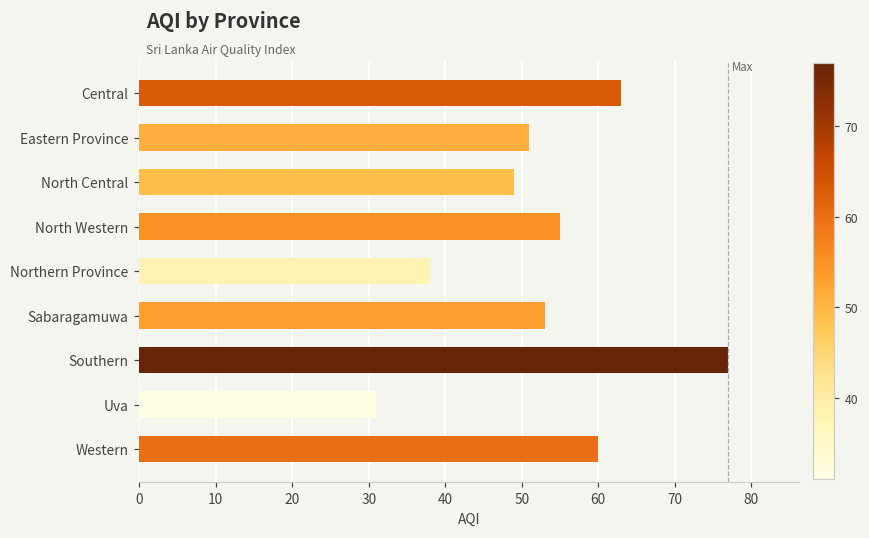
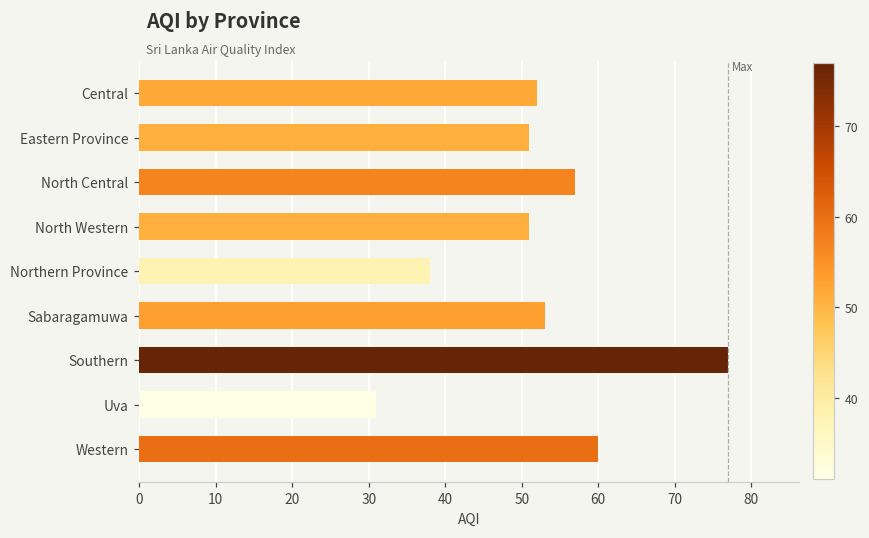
  {
-   "Central": 63,
+   "Central": 52,
    "Eastern Province": 51,
-   "North Central": 49,
-   "North Western": 55,
+   "North Central": 57,
+   "North Western": 51,
    "Northern Province": 38,
    "Sabaragamuwa": 53,
    "Southern": 77,
    "Uva": 31,
    "Western": 60
  }
